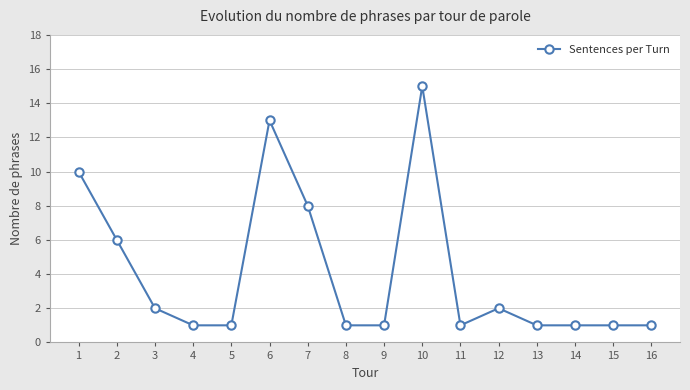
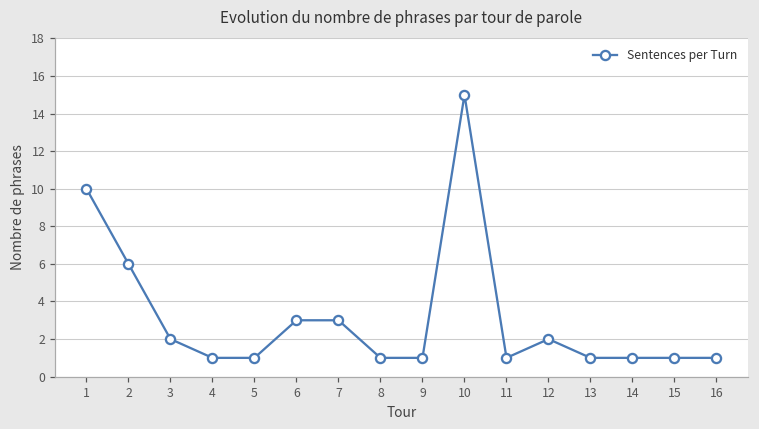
  {
    "1": 10,
    "2": 6,
    "3": 2,
    "4": 1,
    "5": 1,
-   "6": 13,
-   "7": 8,
+   "6": 3,
+   "7": 3,
    "8": 1,
    "9": 1,
    "10": 15,
    "11": 1,
    "12": 2,
    "13": 1,
    "14": 1,
    "15": 1,
    "16": 1
  }
